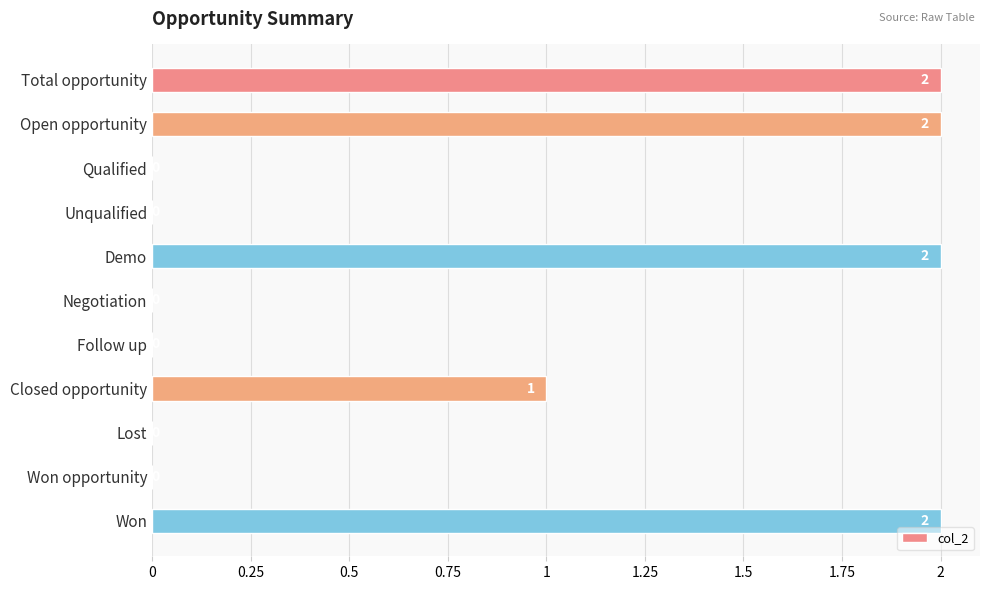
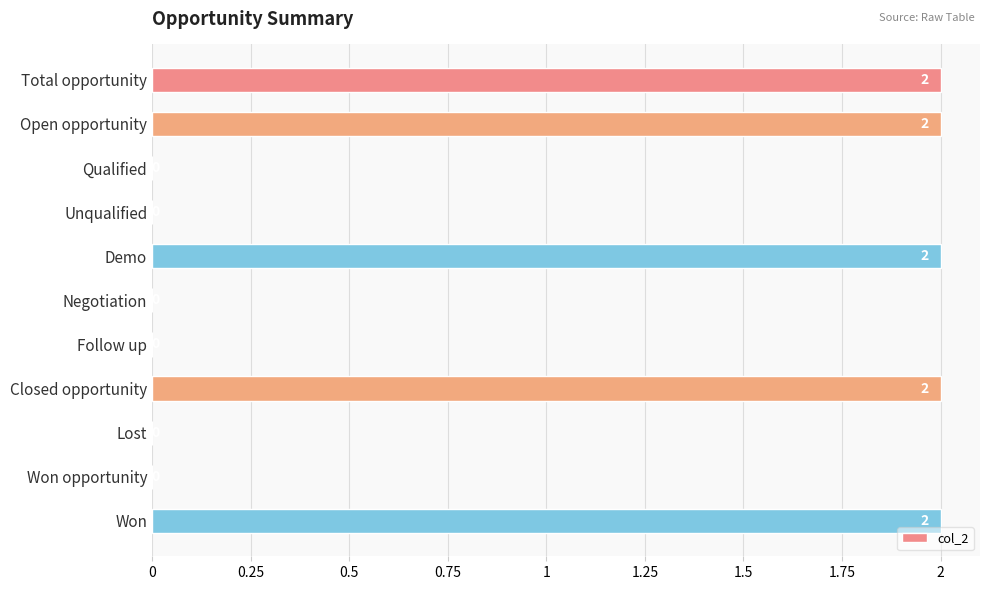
  {
    "Total opportunity": 2,
    "Open opportunity": 2,
    "Demo": 2,
-   "Closed opportunity": 1
+   "Closed opportunity": 2
  }
